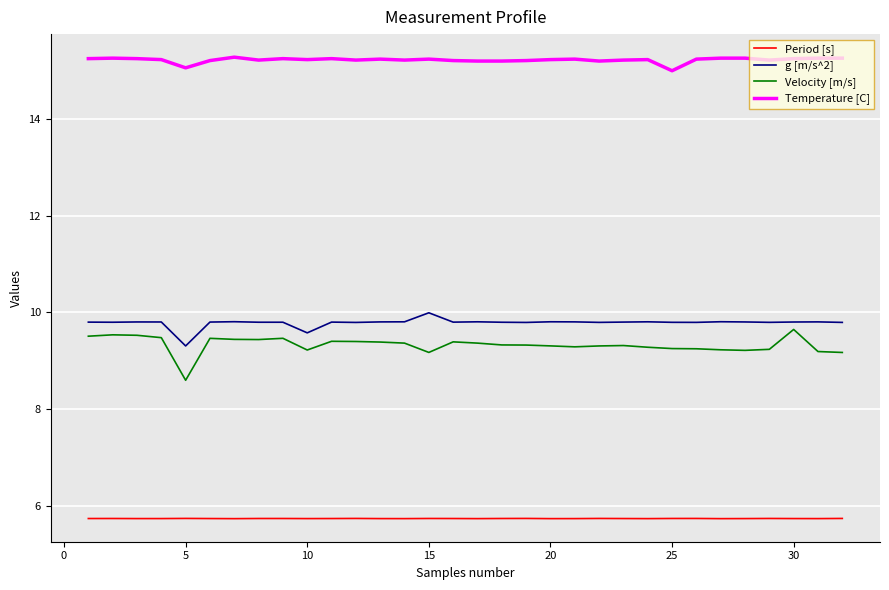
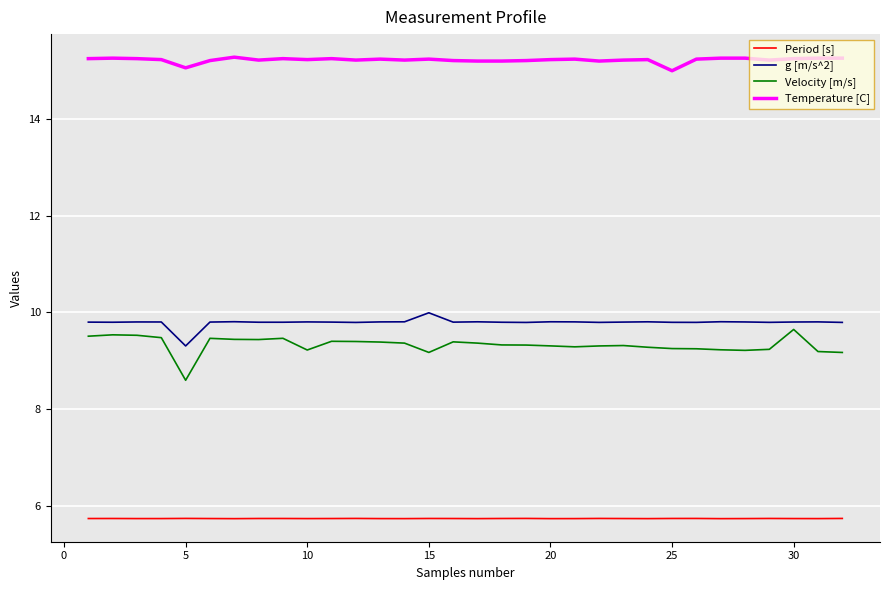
  {
    "Period [s]": {
      "5": 5.7,
      "10": 5.7,
      "15": 5.7,
      "20": 5.7,
      "25": 5.7,
      "30": 5.7
    },
    "g [m/s^2]": {
      "5": 9.3,
-     "10": 9.6,
+     "10": 9.8,
      "15": 10.0,
      "20": 9.8,
      "25": 9.8,
      "30": 9.8
    },
    "Velocity [m/s]": {
      "5": 8.6,
      "10": 9.2,
      "15": 9.2,
      "20": 9.3,
      "25": 9.3,
      "30": 9.6
    },
    "Temperature [C]": {
      "5": 15.1,
      "10": 15.2,
      "15": 15.2,
      "20": 15.2,
      "25": 15.0
    }
  }
